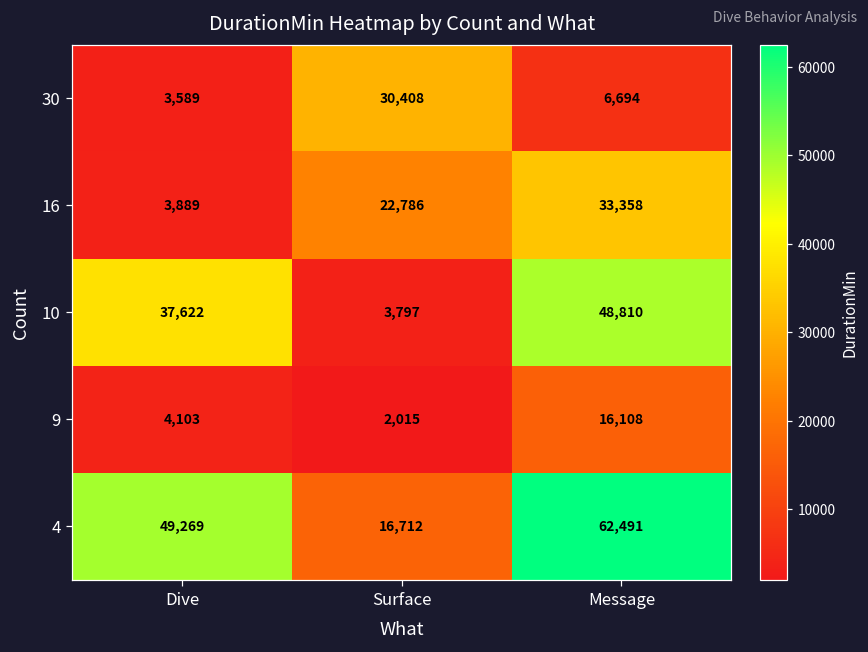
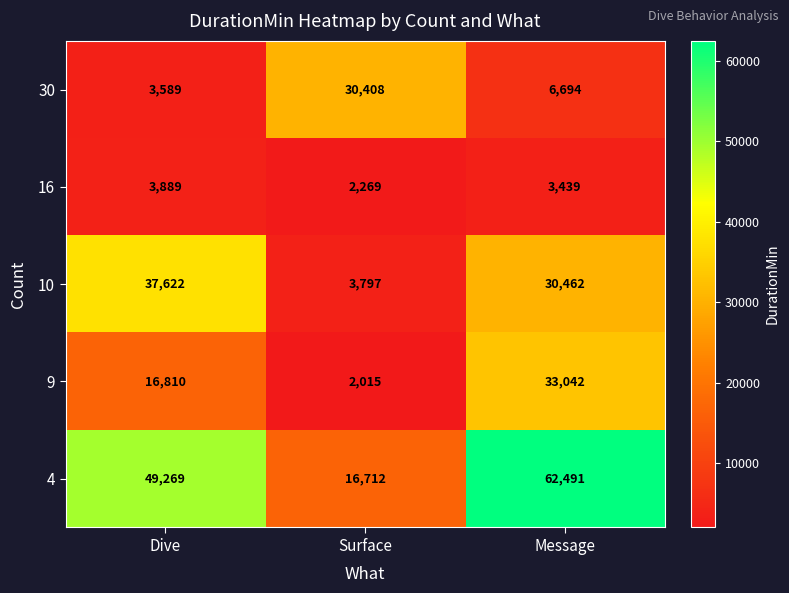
  {
    "30": {
      "Dive": "3,589",
      "Surface": "30,408",
      "Message": "6,694"
    },
    "16": {
      "Dive": "3,889",
-     "Surface": "22,786",
-     "Message": "33,358"
+     "Surface": "2,269",
+     "Message": "3,439"
    },
    "10": {
      "Dive": "37,622",
      "Surface": "3,797",
-     "Message": "48,810"
+     "Message": "30,462"
    },
    "9": {
-     "Dive": "4,103",
+     "Dive": "16,810",
      "Surface": "2,015",
-     "Message": "16,108"
+     "Message": "33,042"
    },
    "4": {
      "Dive": "49,269",
      "Surface": "16,712",
      "Message": "62,491"
    }
  }
